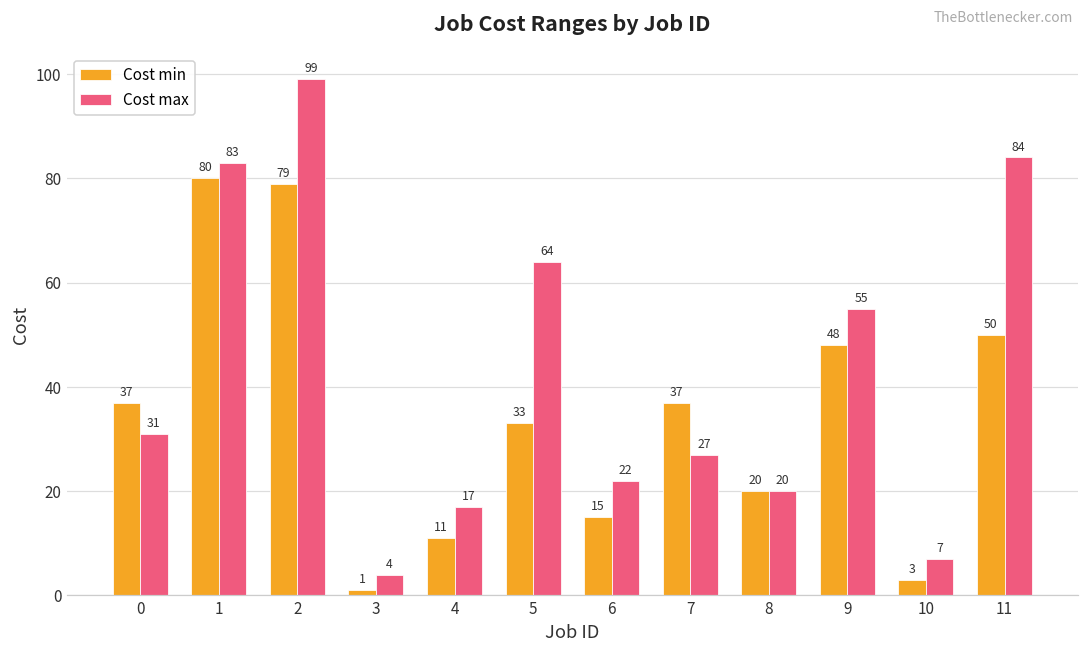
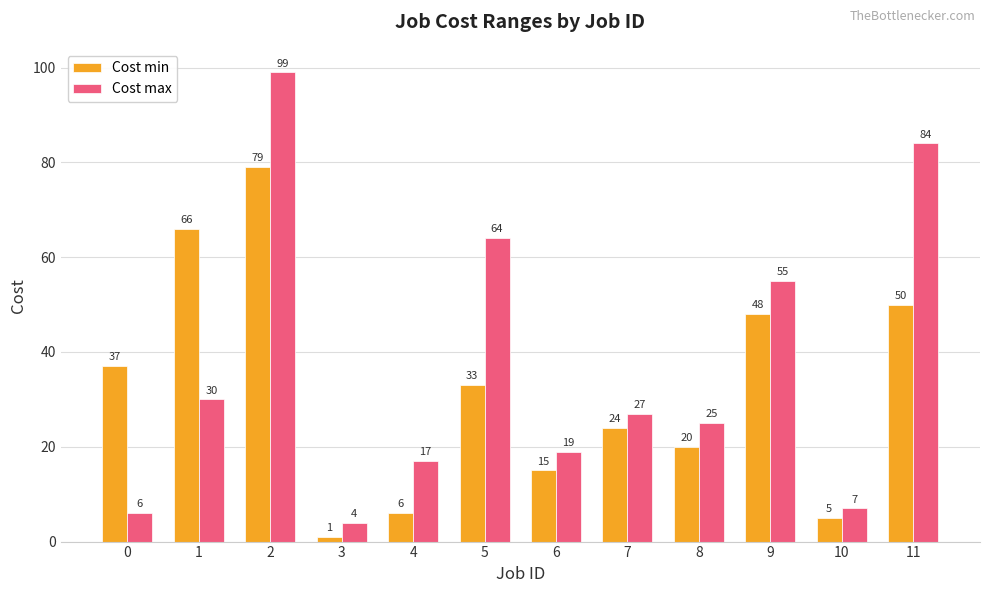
  {
    "Cost min": {
      "0": 37,
-     "1": 80,
+     "1": 66,
      "2": 79,
      "3": 1,
-     "4": 11,
+     "4": 6,
      "5": 33,
      "6": 15,
-     "7": 37,
+     "7": 24,
      "8": 20,
      "9": 48,
-     "10": 3,
+     "10": 5,
      "11": 50
    },
    "Cost max": {
-     "0": 31,
-     "1": 83,
+     "0": 6,
+     "1": 30,
      "2": 99,
      "3": 4,
      "4": 17,
      "5": 64,
-     "6": 22,
+     "6": 19,
      "7": 27,
-     "8": 20,
+     "8": 25,
      "9": 55,
      "10": 7,
      "11": 84
    }
  }
